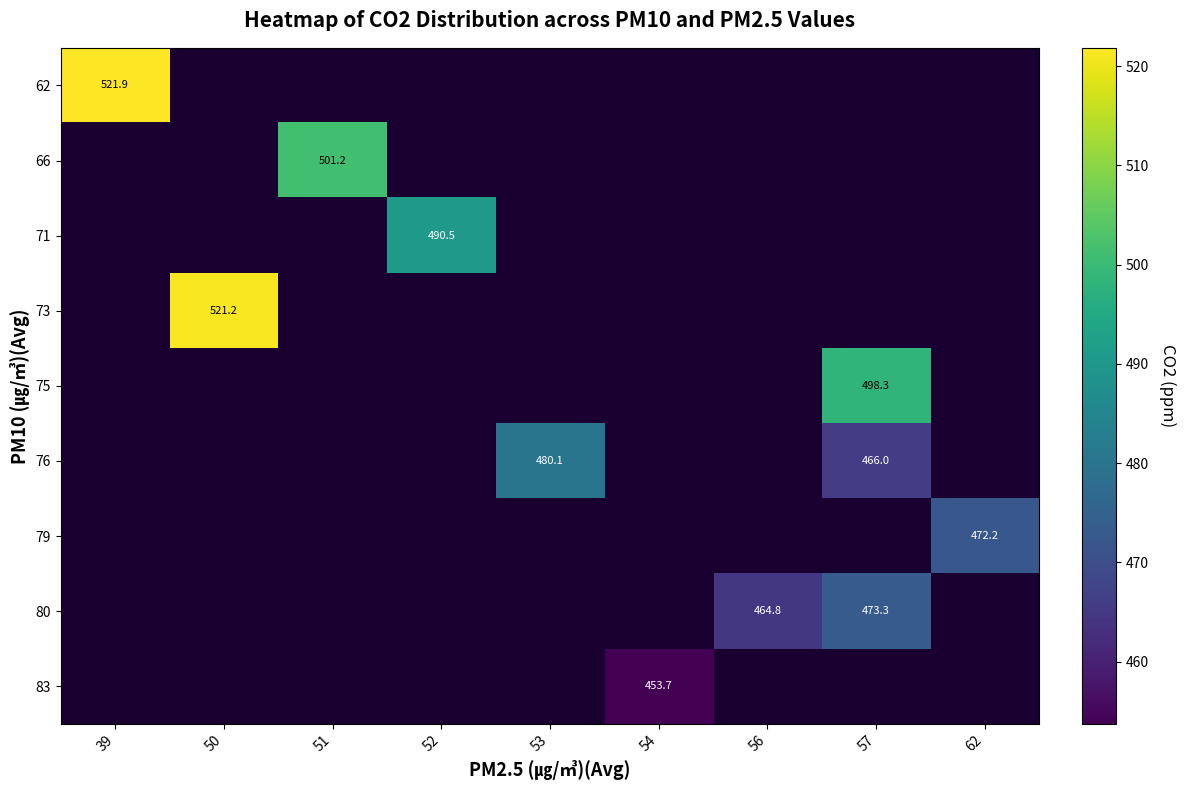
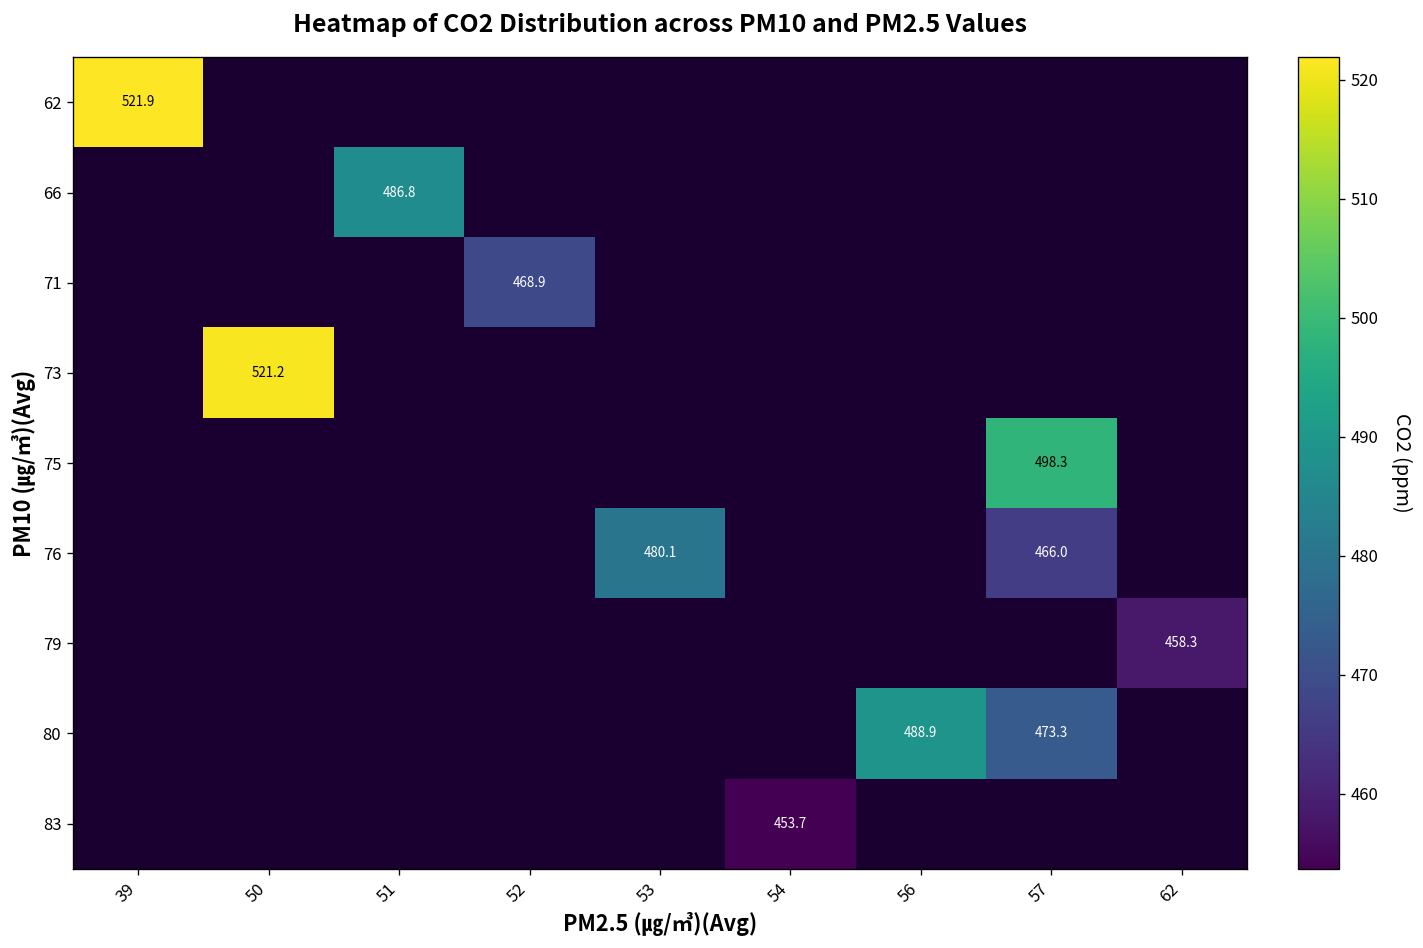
  {
    "62": {
      "39": 521.9
    },
    "66": {
-     "51": 501.2
+     "51": 486.8
    },
    "71": {
-     "52": 490.5
+     "52": 468.9
    },
    "73": {
      "50": 521.2
    },
    "75": {
      "57": 498.3
    },
    "76": {
      "53": 480.1,
      "57": 466.0
    },
    "79": {
-     "62": 472.2
+     "62": 458.3
    },
    "80": {
-     "56": 464.8,
+     "56": 488.9,
      "57": 473.3
    },
    "83": {
      "54": 453.7
    }
  }
